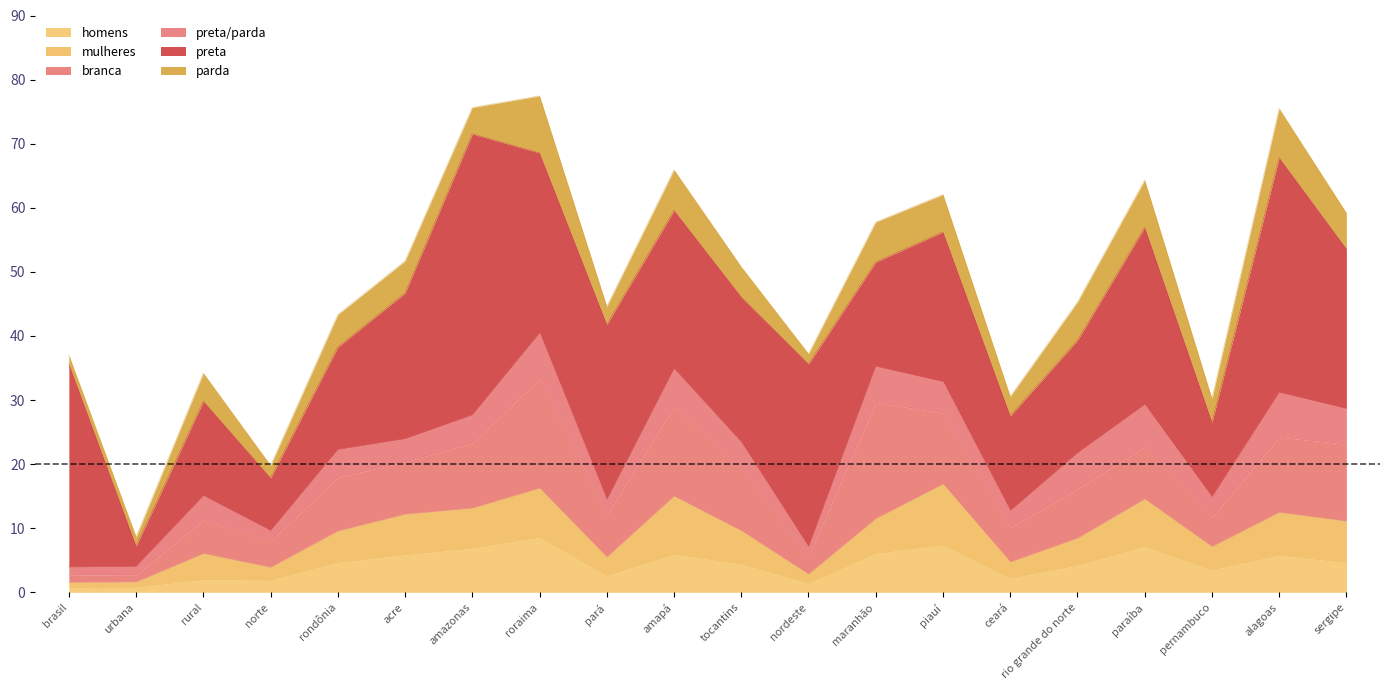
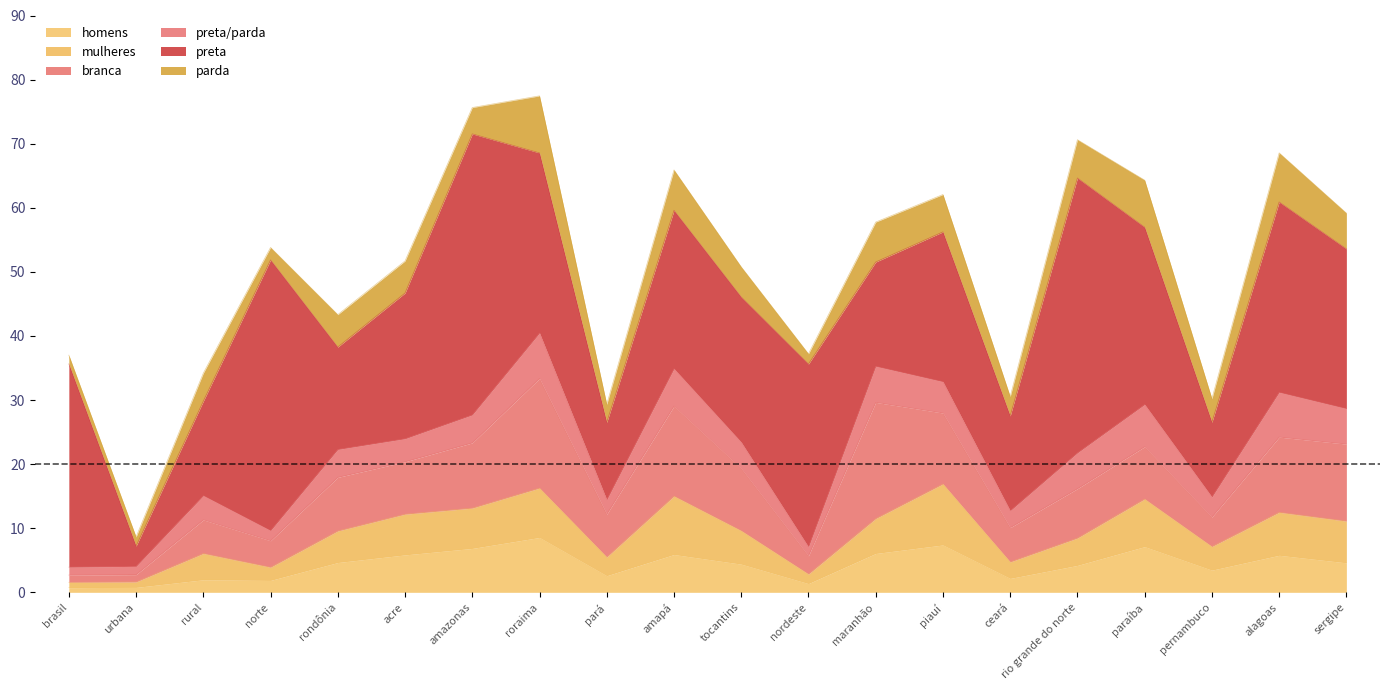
  {
    "preta": {
      "brasil": 32,
      "urbana": 3,
      "rural": 15,
-     "norte": 8,
+     "norte": 42,
      "rondônia": 16,
      "acre": 23,
      "amazonas": 44,
      "roraima": 28,
-     "pará": 27,
+     "pará": 12,
      "amapá": 25,
      "tocantins": 23,
      "nordeste": 29,
      "maranhão": 16,
      "piauí": 23,
      "ceará": 15,
-     "rio grande do norte": 18,
+     "rio grande do norte": 43,
      "paraíba": 28,
      "pernambuco": 12,
-     "alagoas": 37,
+     "alagoas": 30,
      "sergipe": 25
    }
  }
